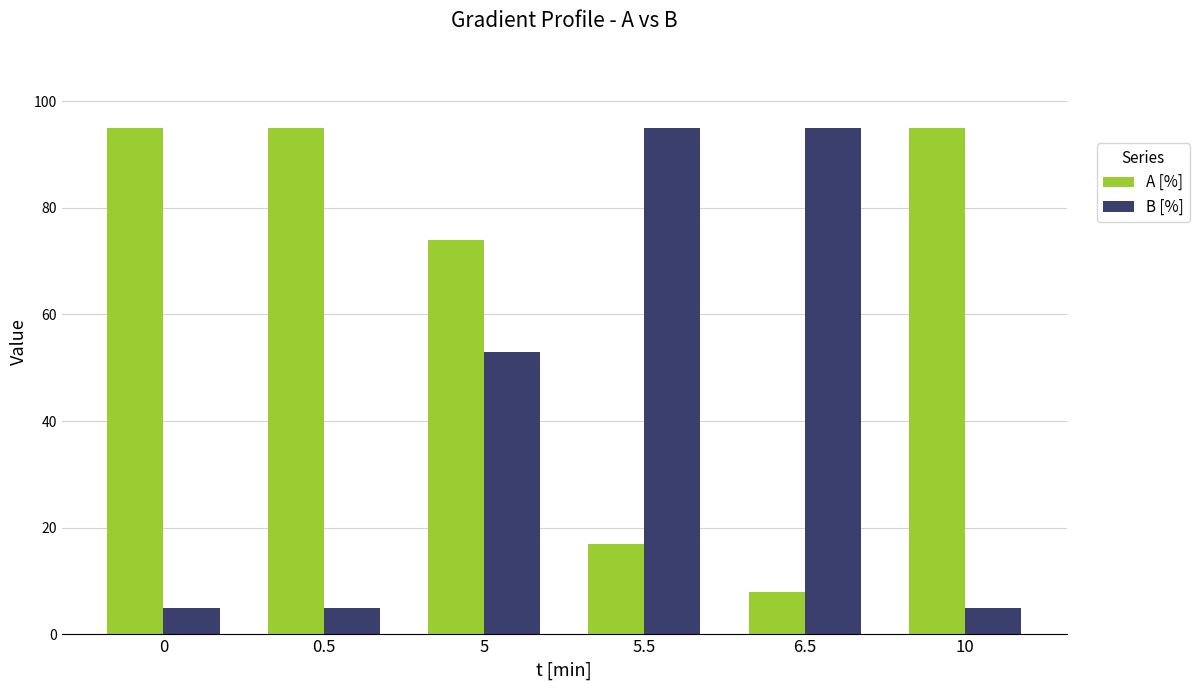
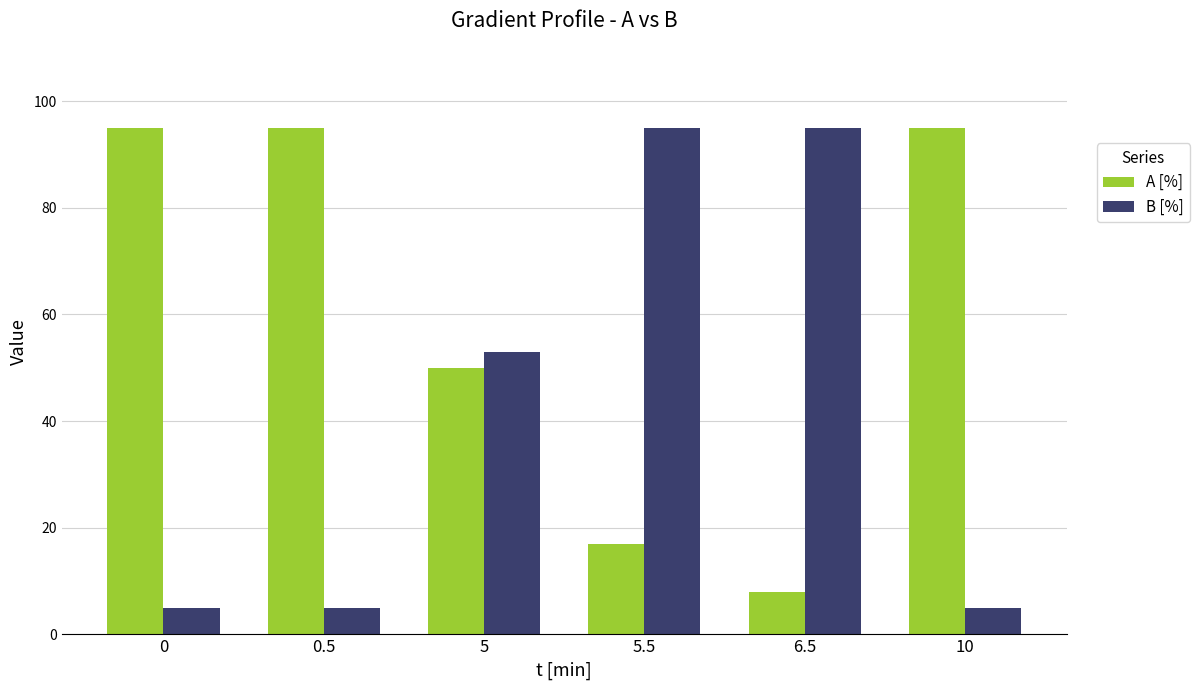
  {
    "A [%]": {
      "0": 95,
      "0.5": 95,
-     "5": 74,
+     "5": 50,
      "5.5": 17,
      "6.5": 8,
      "10": 95
    },
    "B [%]": {
      "0": 5,
      "0.5": 5,
      "5": 53,
      "5.5": 95,
      "6.5": 95,
      "10": 5
    }
  }
